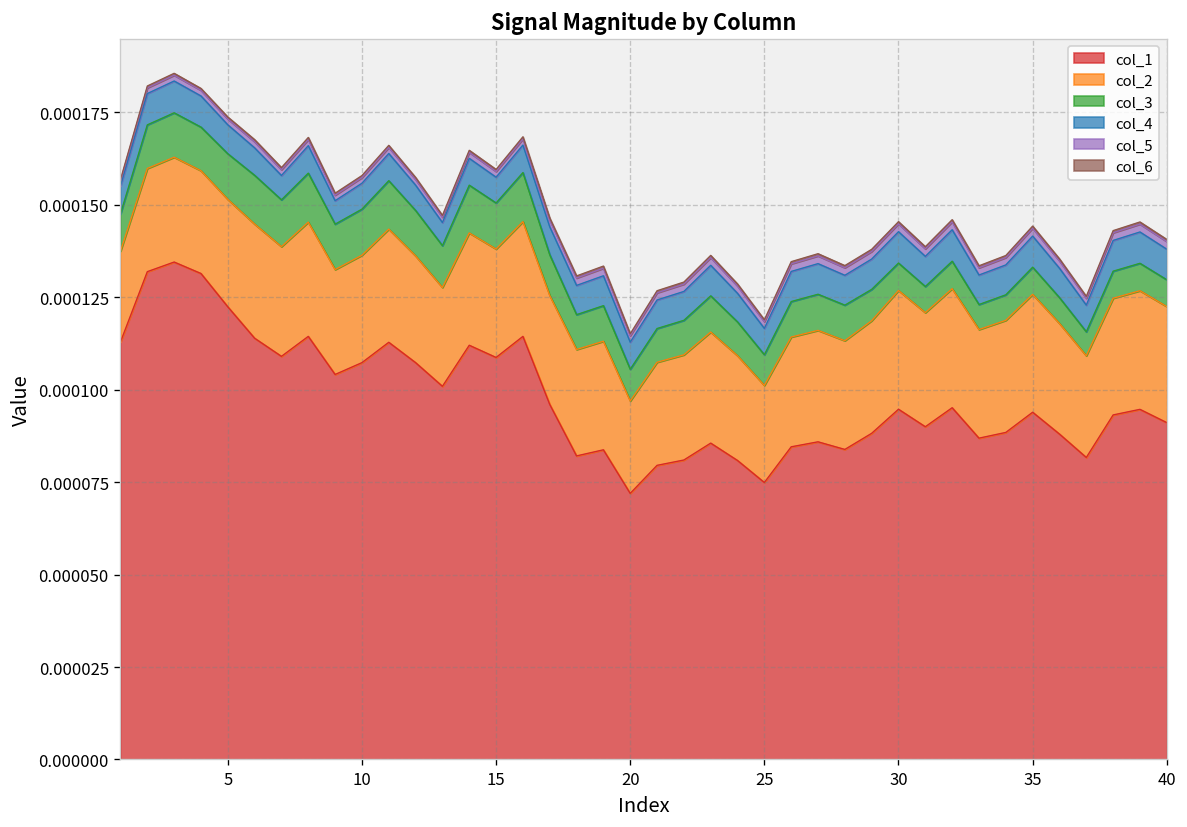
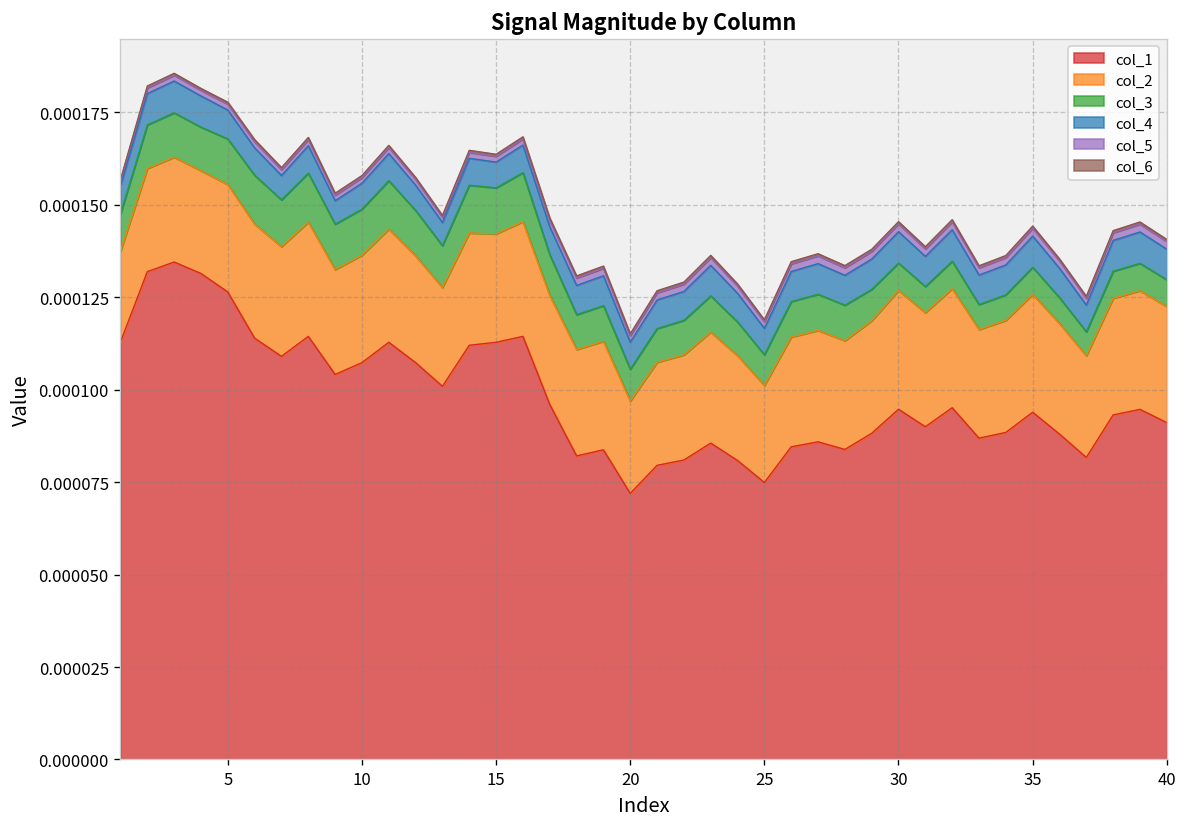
  {
    "col_1": {
-     "5": 0.000122,
+     "5": 0.000126,
      "10": 0.000107,
-     "15": 0.000109,
+     "15": 0.000113,
      "20": 0.000072,
      "25": 0.000075,
      "30": 0.000095,
      "35": 0.000094,
      "40": 0.000091
    },
    "col_2": {
      "5": 0.000029,
      "10": 0.000029,
      "15": 0.000029,
      "20": 0.000025,
      "25": 0.000026,
      "30": 0.000032,
      "35": 0.000032,
      "40": 0.000031
    },
    "col_3": {
      "5": 0.000012,
      "10": 0.000012,
      "15": 0.000012,
      "20": 0.000009,
      "25": 0.000008,
      "30": 0.000007,
      "35": 0.000007,
      "40": 0.000007
    },
    "col_4": {
      "5": 0.000008,
      "10": 0.000007,
      "15": 0.000007,
      "20": 0.000007,
      "25": 0.000007,
      "30": 0.000008,
      "35": 0.000008,
      "40": 0.000008
    }
  }
